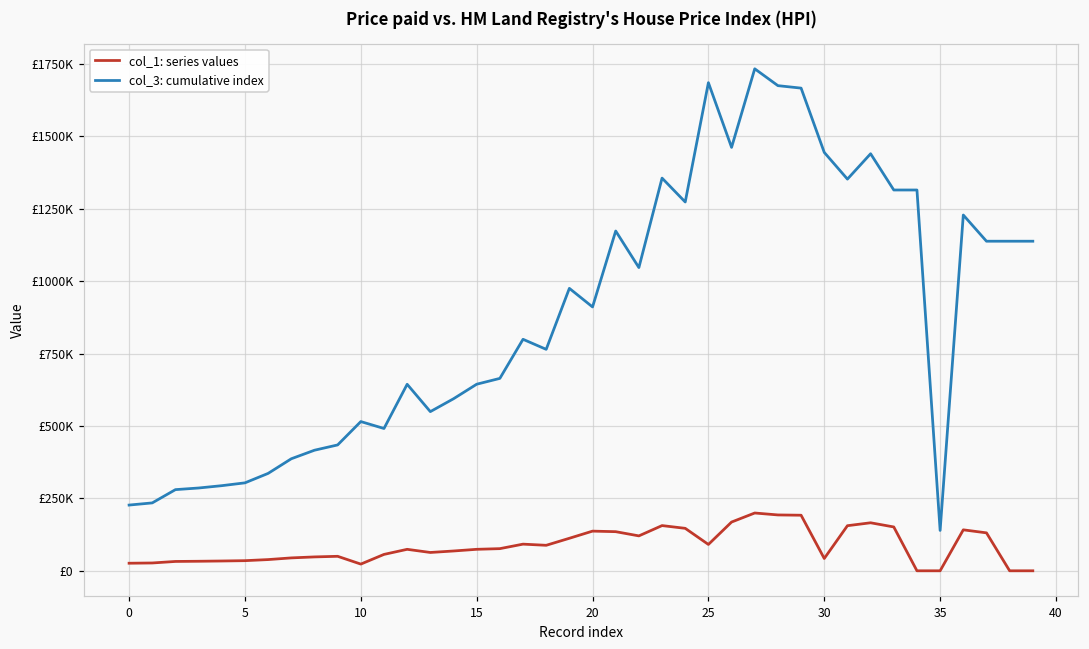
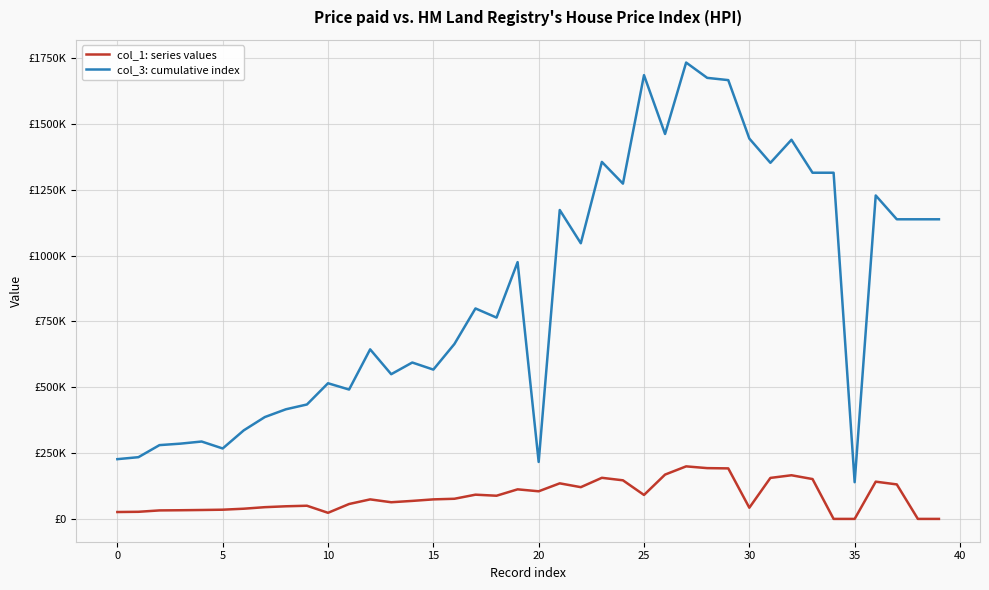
  {
    "col_1: series values": {
      "0": "£30000",
      "5": "£30000",
      "10": "£20000",
      "15": "£70000",
-     "20": "£140000",
+     "20": "£100000",
      "25": "£90000",
      "30": "£40000",
      "35": "£0"
    },
    "col_3: cumulative index": {
      "0": "£230000",
-     "5": "£300000",
+     "5": "£270000",
      "10": "£520000",
-     "15": "£640000",
-     "20": "£910000",
+     "15": "£570000",
+     "20": "£220000",
      "25": "£1690000",
      "30": "£1440000",
      "35": "£140000"
    }
  }
